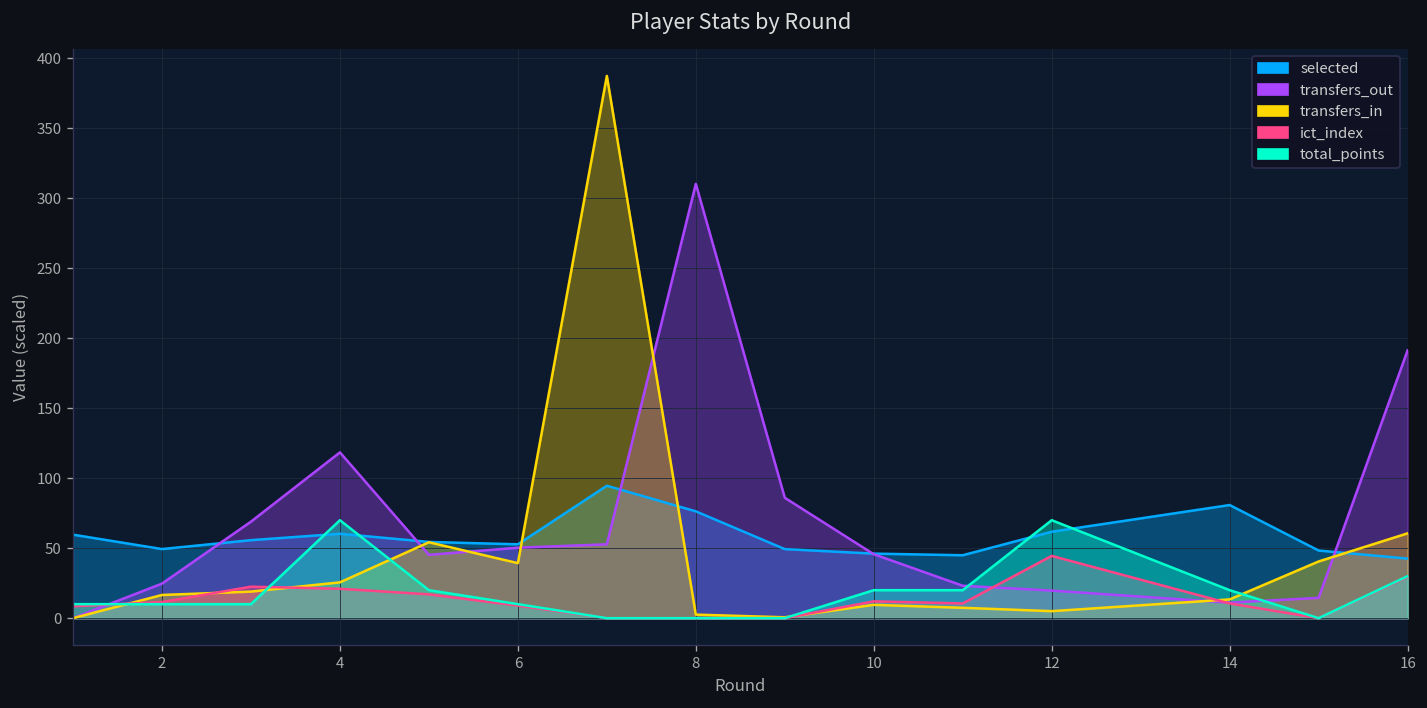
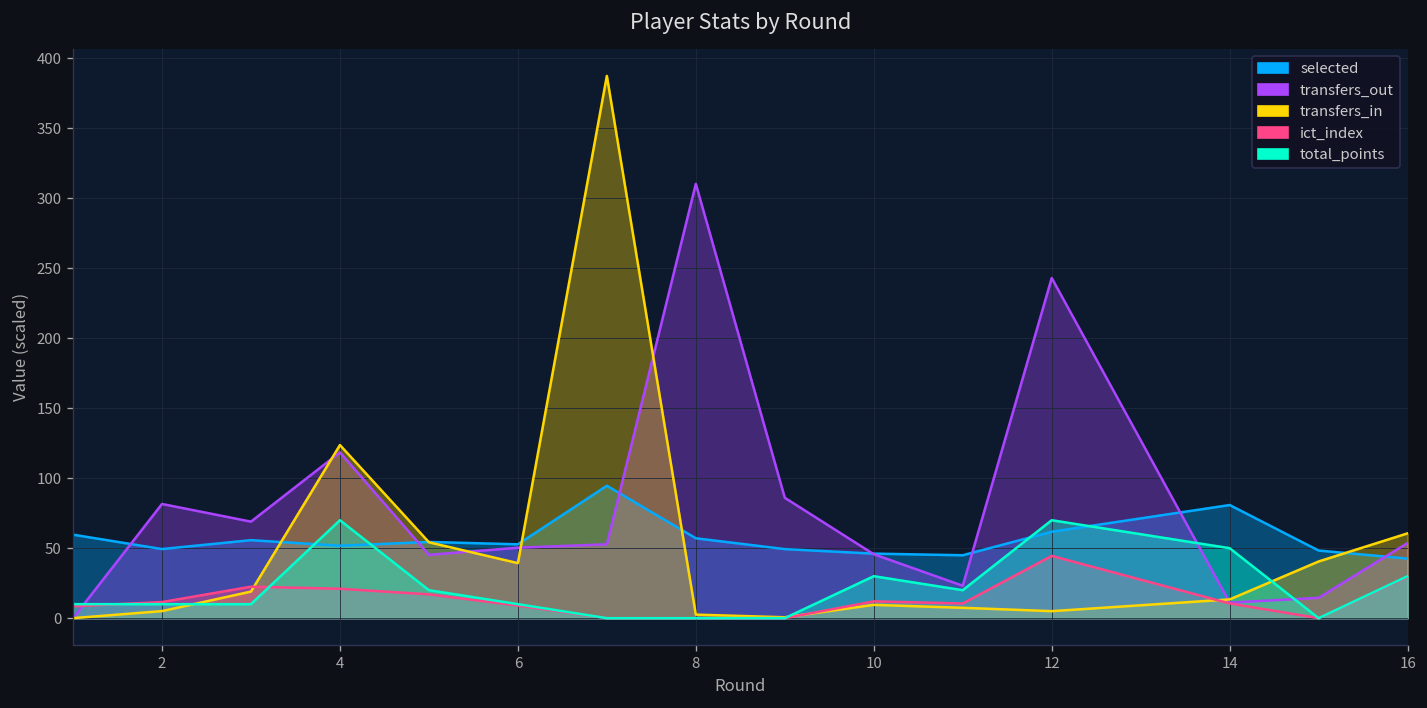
  {
    "selected": {
      "2": 49,
-     "4": 60,
+     "4": 52,
      "6": 53,
-     "8": 76,
+     "8": 57,
      "12": 62,
      "14": 81,
      "16": 43
    },
    "transfers_out": {
-     "2": 25,
+     "2": 82,
      "4": 118,
      "6": 50,
      "8": 310,
-     "12": 20,
-     "16": 191
+     "12": 243,
+     "16": 54
    },
    "transfers_in": {
-     "2": 17,
-     "4": 26,
+     "2": 5,
+     "4": 124,
      "6": 39,
      "8": 3,
      "10": 10,
      "12": 5,
      "14": 13,
      "16": 61
    },
    "ict_index": {
      "4": 21,
      "10": 12,
      "12": 45
    },
    "total_points": {
      "4": 70,
-     "10": 20,
+     "10": 30,
      "12": 70,
-     "14": 20
+     "14": 50
    }
  }
